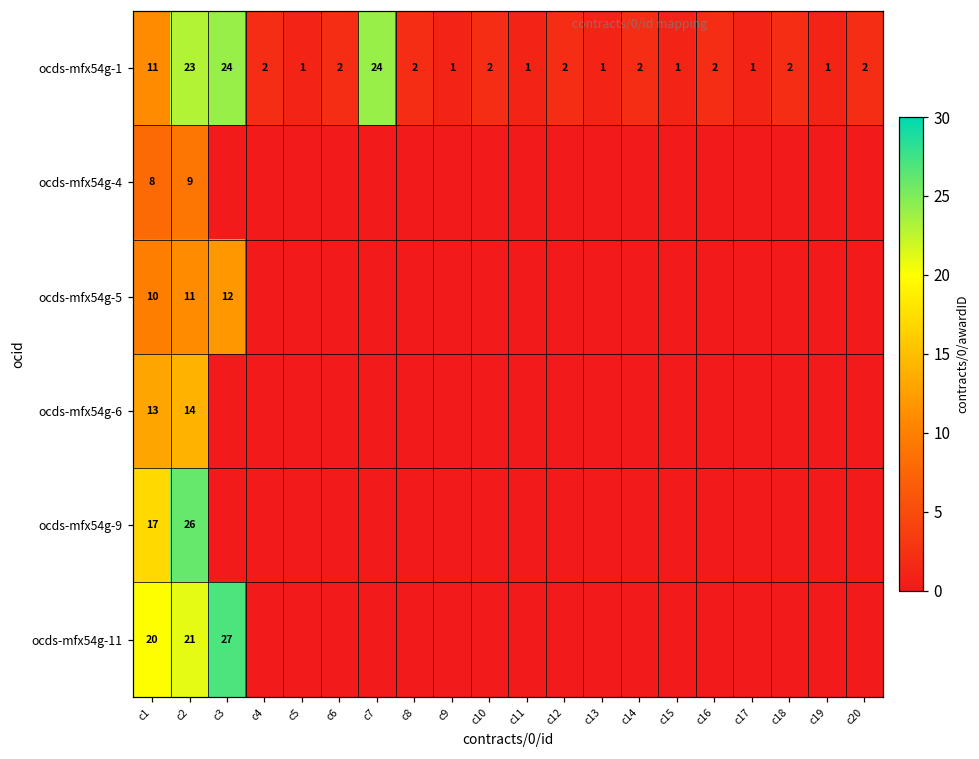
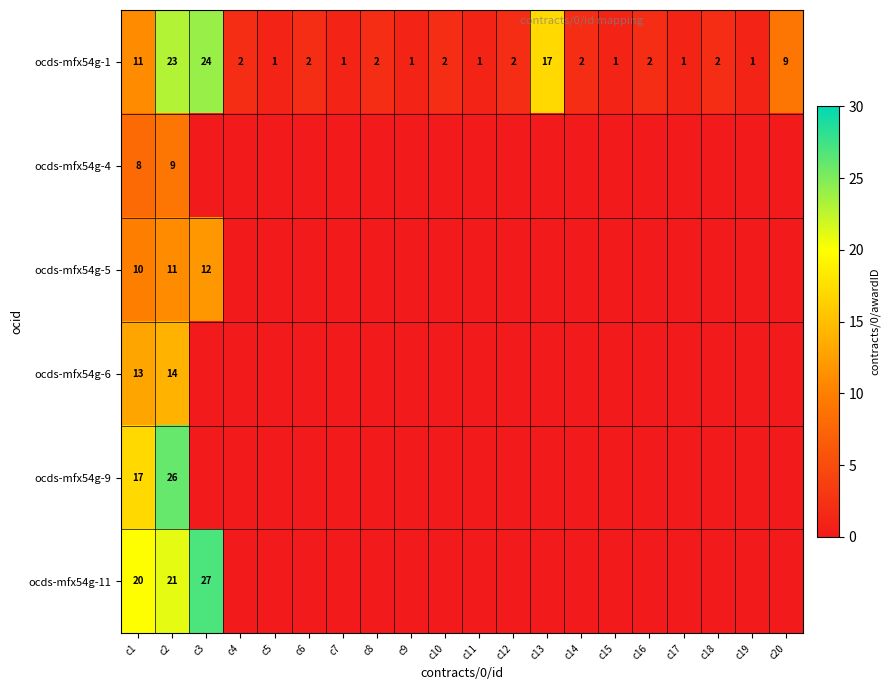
  {
    "ocds-mfx54g-1": {
      "c1": 11,
      "c2": 23,
      "c3": 24,
      "c4": 2,
      "c5": 1,
      "c6": 2,
-     "c7": 24,
+     "c7": 1,
      "c8": 2,
      "c9": 1,
      "c10": 2,
      "c11": 1,
      "c12": 2,
-     "c13": 1,
+     "c13": 17,
      "c14": 2,
      "c15": 1,
      "c16": 2,
      "c17": 1,
      "c18": 2,
      "c19": 1,
-     "c20": 2
+     "c20": 9
    },
    "ocds-mfx54g-4": {
      "c1": 8,
      "c2": 9
    },
    "ocds-mfx54g-5": {
      "c1": 10,
      "c2": 11,
      "c3": 12
    },
    "ocds-mfx54g-6": {
      "c1": 13,
      "c2": 14
    },
    "ocds-mfx54g-9": {
      "c1": 17,
      "c2": 26
    },
    "ocds-mfx54g-11": {
      "c1": 20,
      "c2": 21,
      "c3": 27
    }
  }
